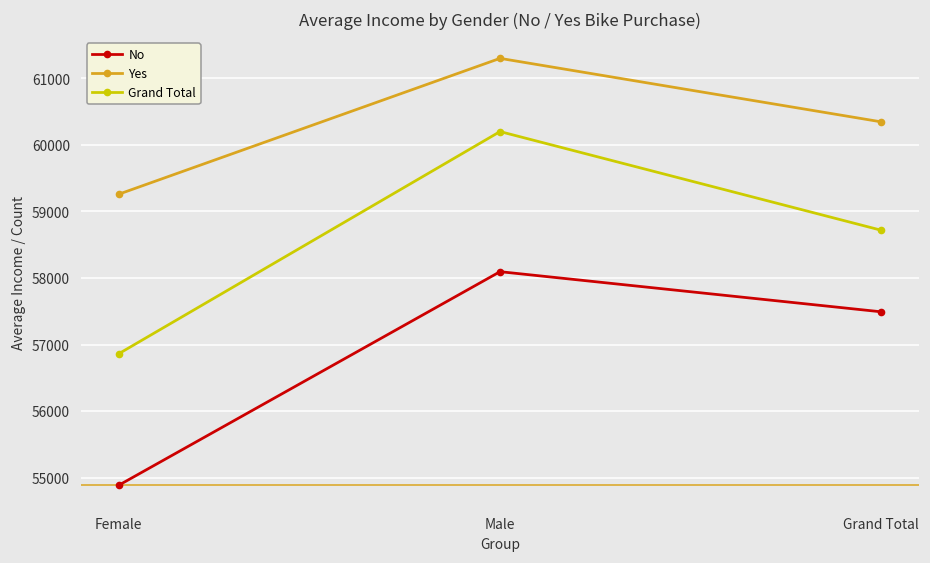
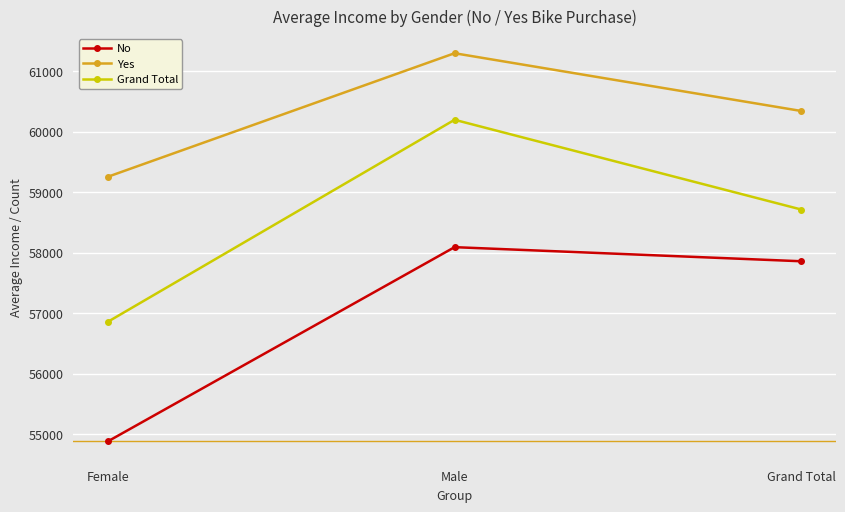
  {
    "No": {
      "Female": 54900,
      "Male": 58100,
-     "Grand Total": 57500
+     "Grand Total": 57900
    }
  }
